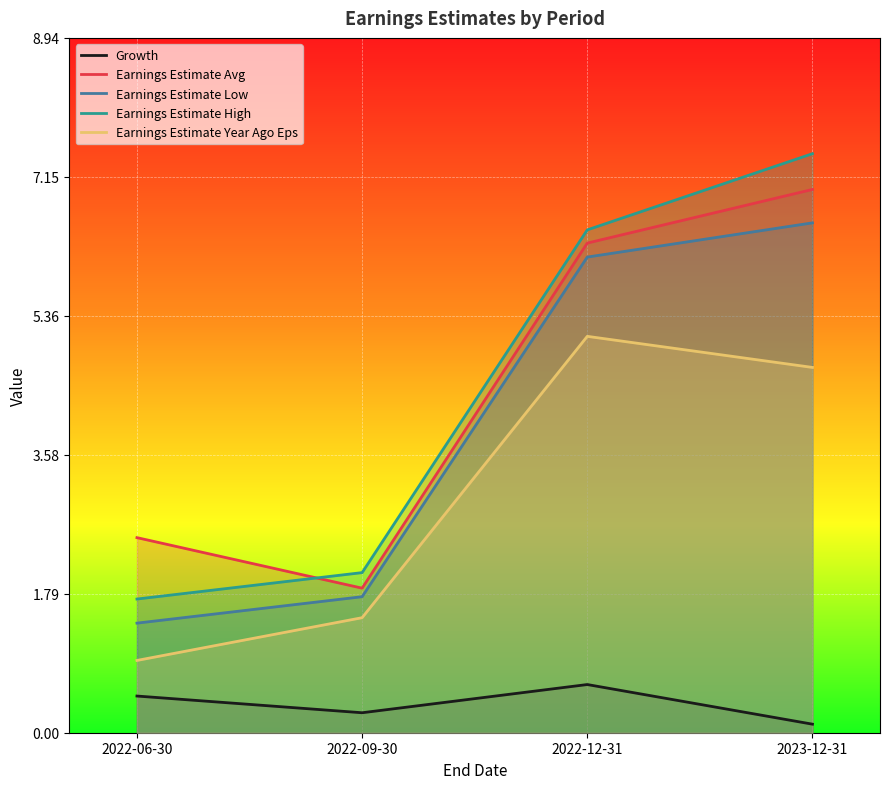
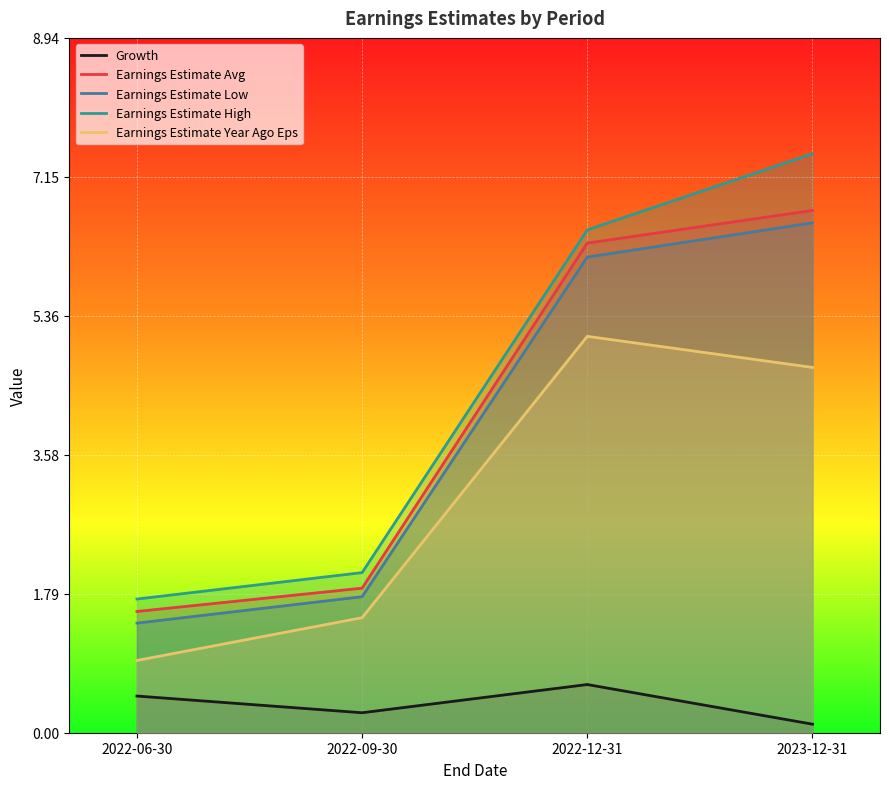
  {
    "Growth": {
      "2022-06-30": 0.5,
      "2022-09-30": 0.3,
      "2022-12-31": 0.6,
      "2023-12-31": 0.1
    },
    "Earnings Estimate Avg": {
-     "2022-06-30": 2.5,
+     "2022-06-30": 1.6,
      "2022-09-30": 1.9,
      "2022-12-31": 6.3,
-     "2023-12-31": 7.0
+     "2023-12-31": 6.7
    },
    "Earnings Estimate Year Ago Eps": {
      "2022-06-30": 0.9,
      "2022-09-30": 1.5,
      "2022-12-31": 5.1,
      "2023-12-31": 4.7
    }
  }
